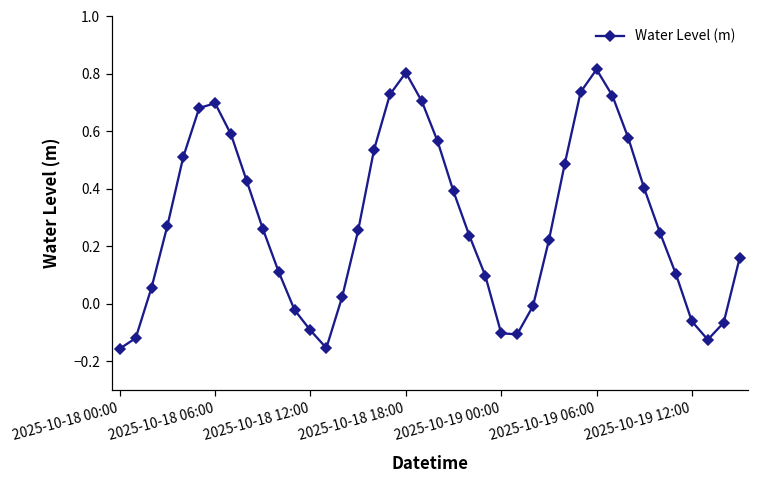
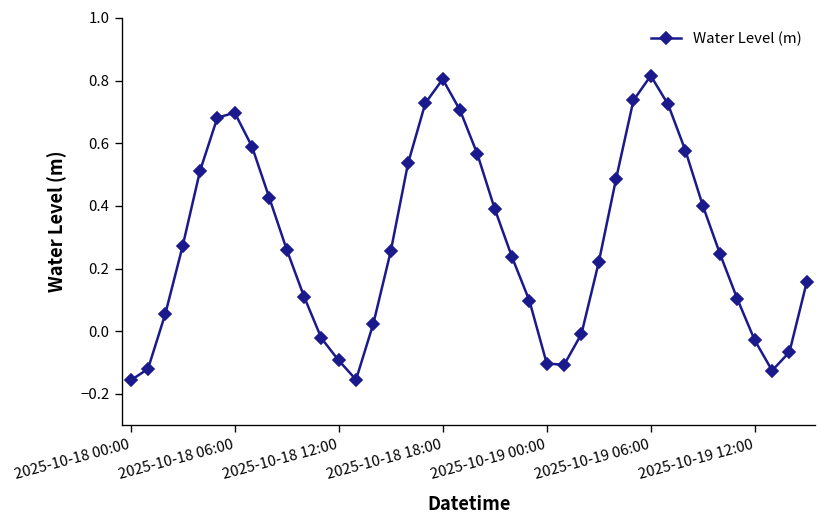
  {
    "2025-10-18 00:00": -0.16,
    "2025-10-18 06:00": 0.70,
    "2025-10-18 12:00": -0.09,
    "2025-10-18 18:00": 0.80,
    "2025-10-19 00:00": -0.10,
    "2025-10-19 06:00": 0.82,
-   "2025-10-19 12:00": -0.06
+   "2025-10-19 12:00": -0.03
  }
